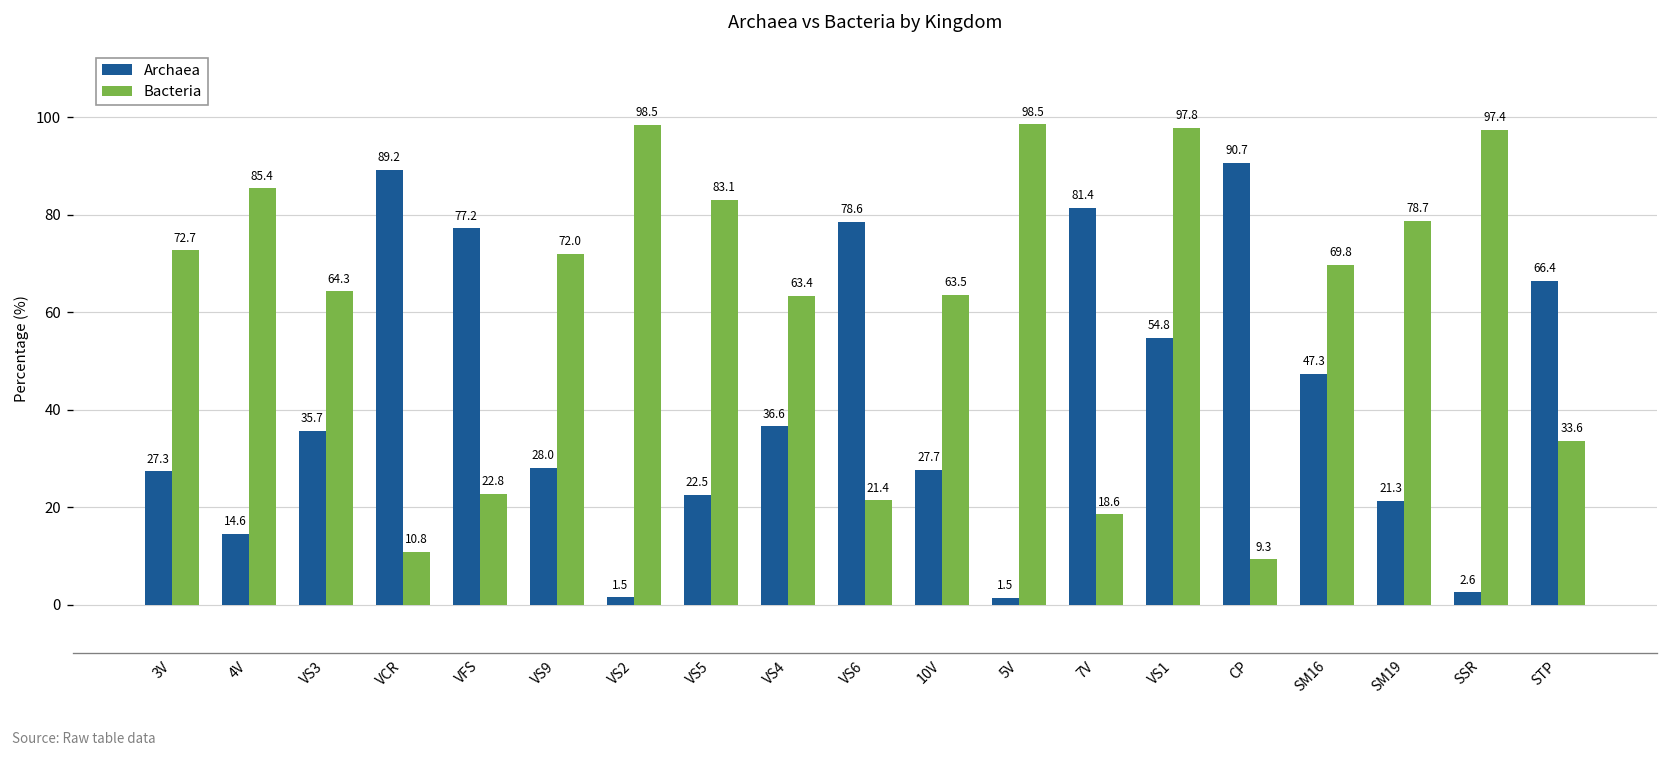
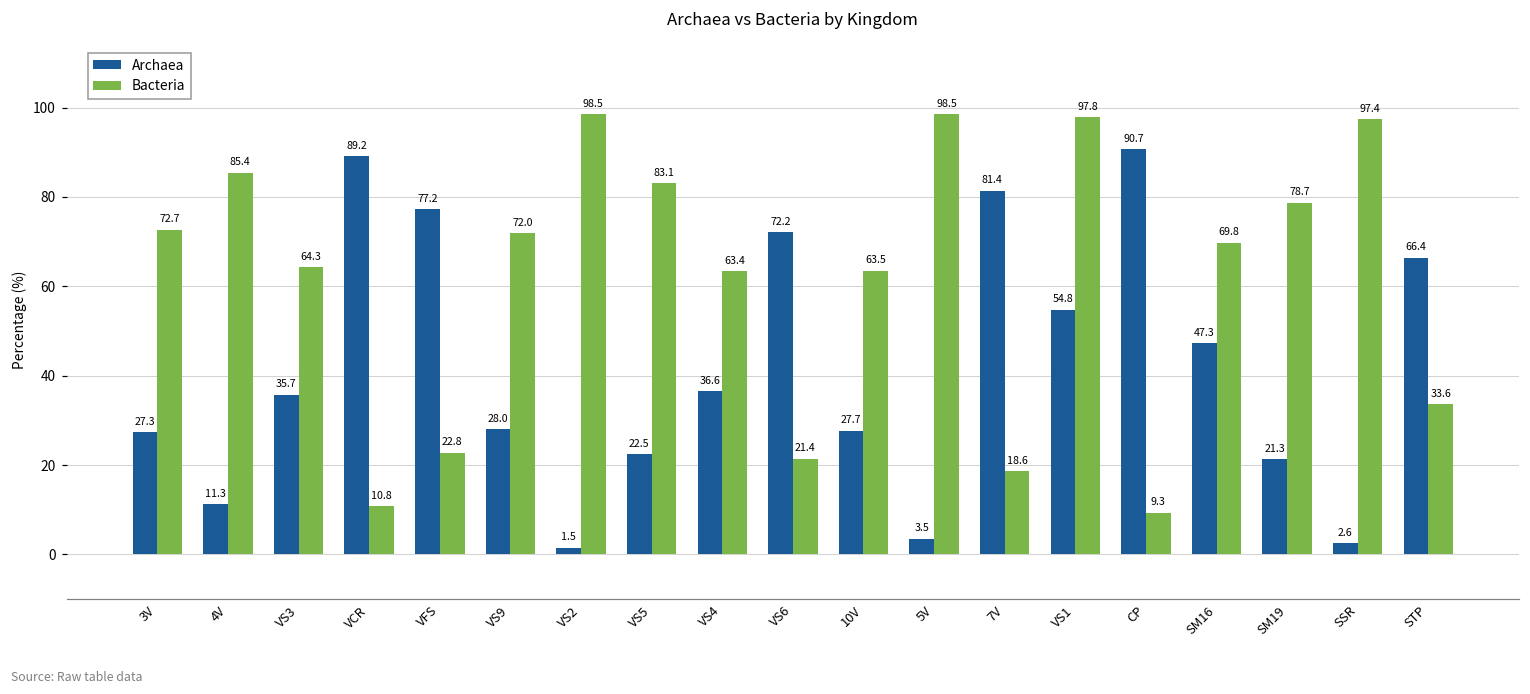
  {
    "Archaea": {
      "3V": 27.3,
-     "4V": 14.6,
+     "4V": 11.3,
      "VS3": 35.7,
      "VCR": 89.2,
      "VFS": 77.2,
      "VS9": 28.0,
      "VS2": 1.5,
      "VS5": 22.5,
      "VS4": 36.6,
-     "VS6": 78.6,
+     "VS6": 72.2,
      "10V": 27.7,
-     "5V": 1.5,
+     "5V": 3.5,
      "7V": 81.4,
      "VS1": 54.8,
      "CP": 90.7,
      "SM16": 47.3,
      "SM19": 21.3,
      "SSR": 2.6,
      "STP": 66.4
    },
    "Bacteria": {
      "3V": 72.7,
      "4V": 85.4,
      "VS3": 64.3,
      "VCR": 10.8,
      "VFS": 22.8,
      "VS9": 72.0,
      "VS2": 98.5,
      "VS5": 83.1,
      "VS4": 63.4,
      "VS6": 21.4,
      "10V": 63.5,
      "5V": 98.5,
      "7V": 18.6,
      "VS1": 97.8,
      "CP": 9.3,
      "SM16": 69.8,
      "SM19": 78.7,
      "SSR": 97.4,
      "STP": 33.6
    }
  }
